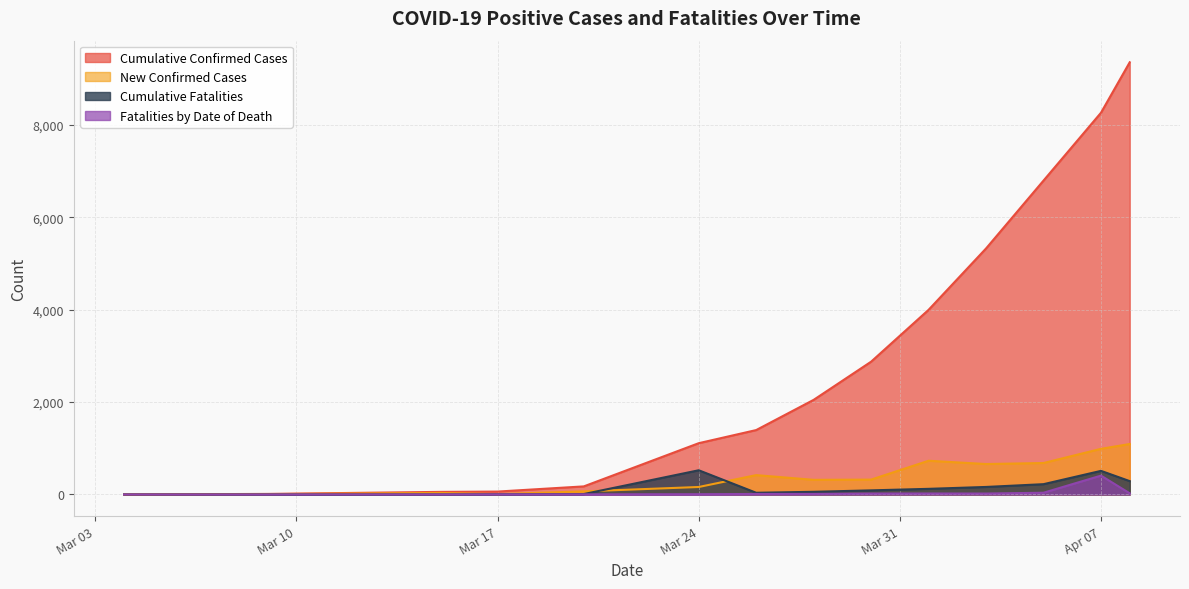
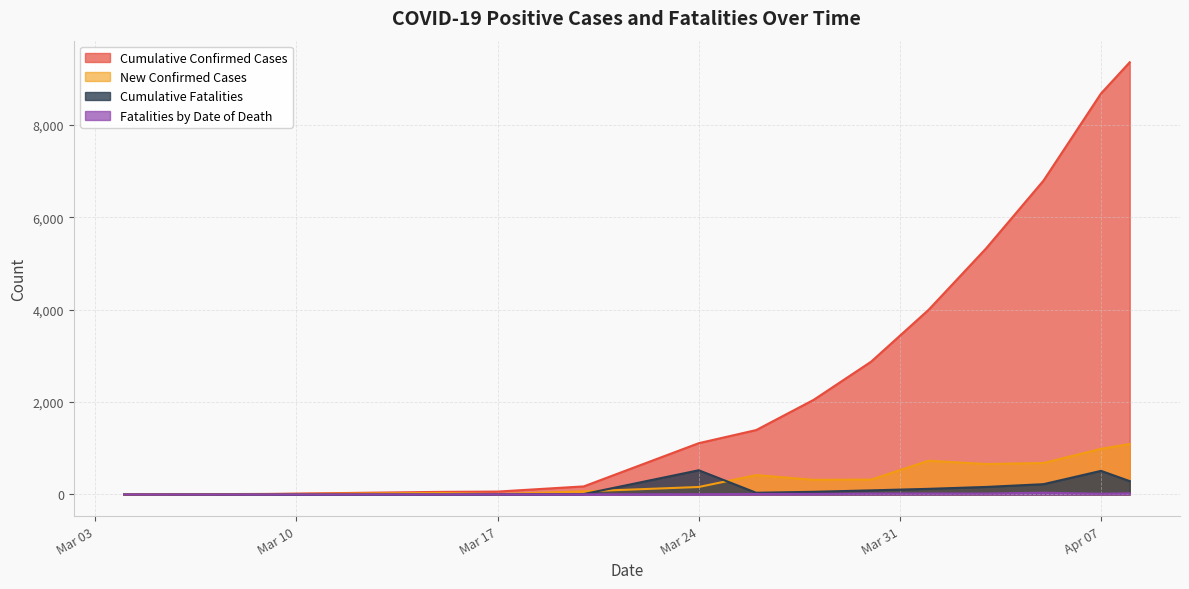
  {
    "Cumulative Confirmed Cases": {
      "Mar 17": "100",
      "Mar 24": "1,100",
-     "Apr 07": "8,300"
+     "Apr 07": "8,700"
    },
    "New Confirmed Cases": {
      "Mar 24": "200",
      "Apr 07": "1,000"
    },
    "Cumulative Fatalities": {
      "Mar 24": "500",
      "Apr 07": "500"
    },
    "Fatalities by Date of Death": {
      "Mar 24": "0",
-     "Apr 07": "400"
+     "Apr 07": "0"
    }
  }
